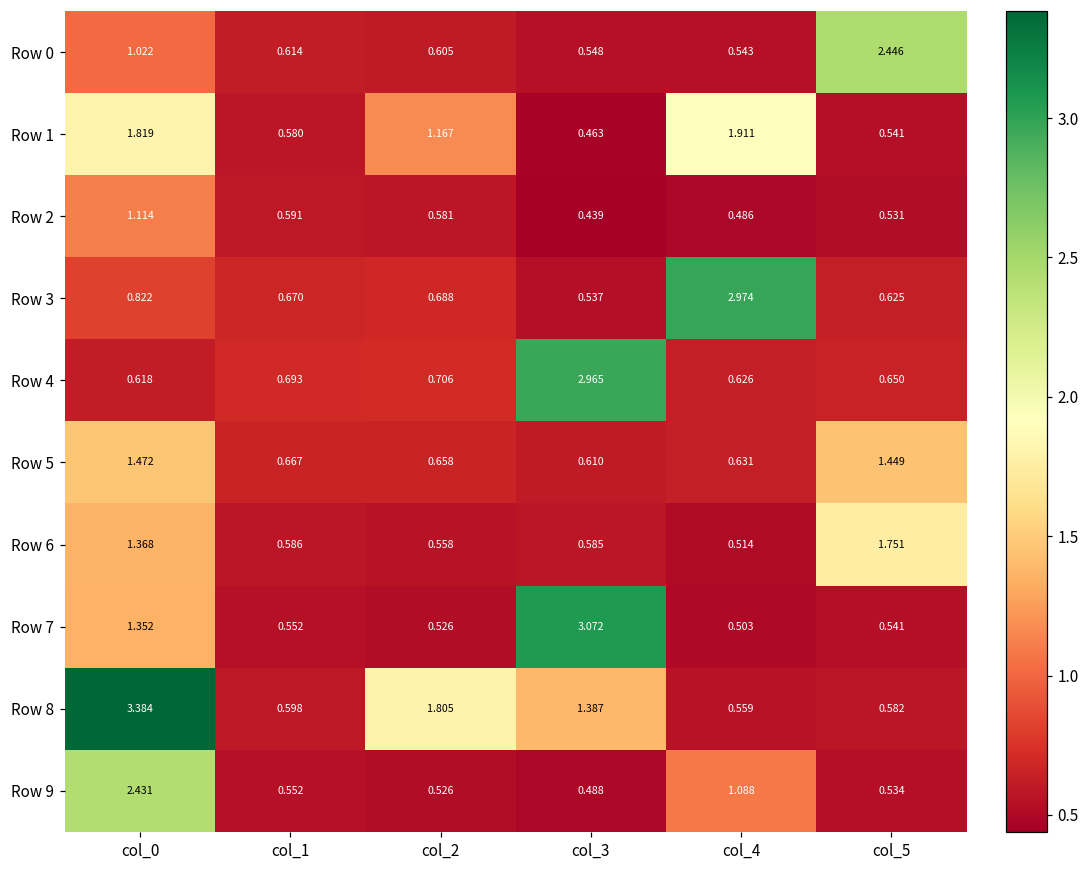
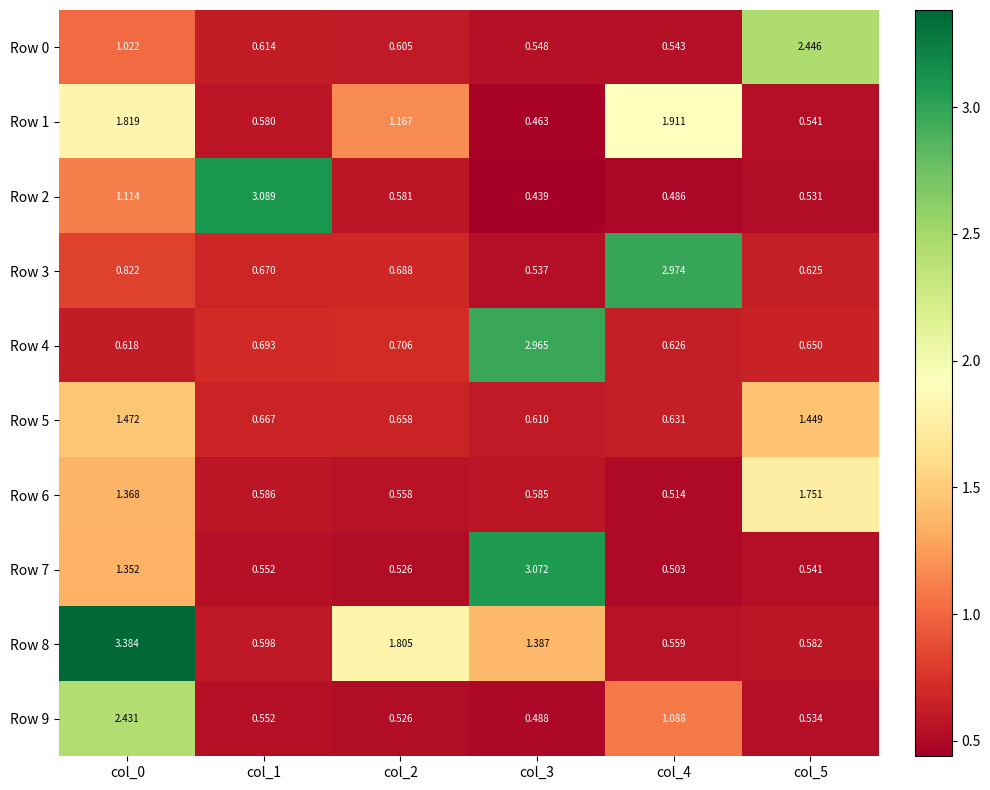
  {
    "Row 0": {
      "col_0": 1.022,
      "col_1": 0.614,
      "col_2": 0.605,
      "col_3": 0.548,
      "col_4": 0.543,
      "col_5": 2.446
    },
    "Row 1": {
      "col_0": 1.819,
      "col_1": 0.580,
      "col_2": 1.167,
      "col_3": 0.463,
      "col_4": 1.911,
      "col_5": 0.541
    },
    "Row 2": {
      "col_0": 1.114,
-     "col_1": 0.591,
+     "col_1": 3.089,
      "col_2": 0.581,
      "col_3": 0.439,
      "col_4": 0.486,
      "col_5": 0.531
    },
    "Row 3": {
      "col_0": 0.822,
      "col_1": 0.670,
      "col_2": 0.688,
      "col_3": 0.537,
      "col_4": 2.974,
      "col_5": 0.625
    },
    "Row 4": {
      "col_0": 0.618,
      "col_1": 0.693,
      "col_2": 0.706,
      "col_3": 2.965,
      "col_4": 0.626,
      "col_5": 0.650
    },
    "Row 5": {
      "col_0": 1.472,
      "col_1": 0.667,
      "col_2": 0.658,
      "col_3": 0.610,
      "col_4": 0.631,
      "col_5": 1.449
    },
    "Row 6": {
      "col_0": 1.368,
      "col_1": 0.586,
      "col_2": 0.558,
      "col_3": 0.585,
      "col_4": 0.514,
      "col_5": 1.751
    },
    "Row 7": {
      "col_0": 1.352,
      "col_1": 0.552,
      "col_2": 0.526,
      "col_3": 3.072,
      "col_4": 0.503,
      "col_5": 0.541
    },
    "Row 8": {
      "col_0": 3.384,
      "col_1": 0.598,
      "col_2": 1.805,
      "col_3": 1.387,
      "col_4": 0.559,
      "col_5": 0.582
    },
    "Row 9": {
      "col_0": 2.431,
      "col_1": 0.552,
      "col_2": 0.526,
      "col_3": 0.488,
      "col_4": 1.088,
      "col_5": 0.534
    }
  }
